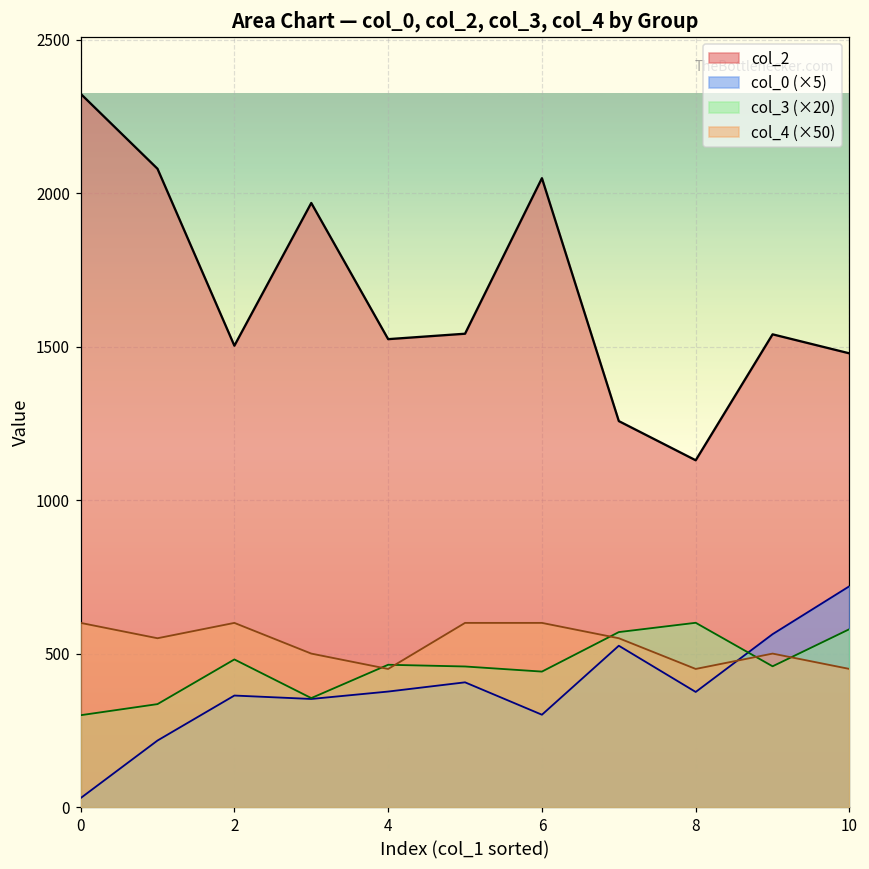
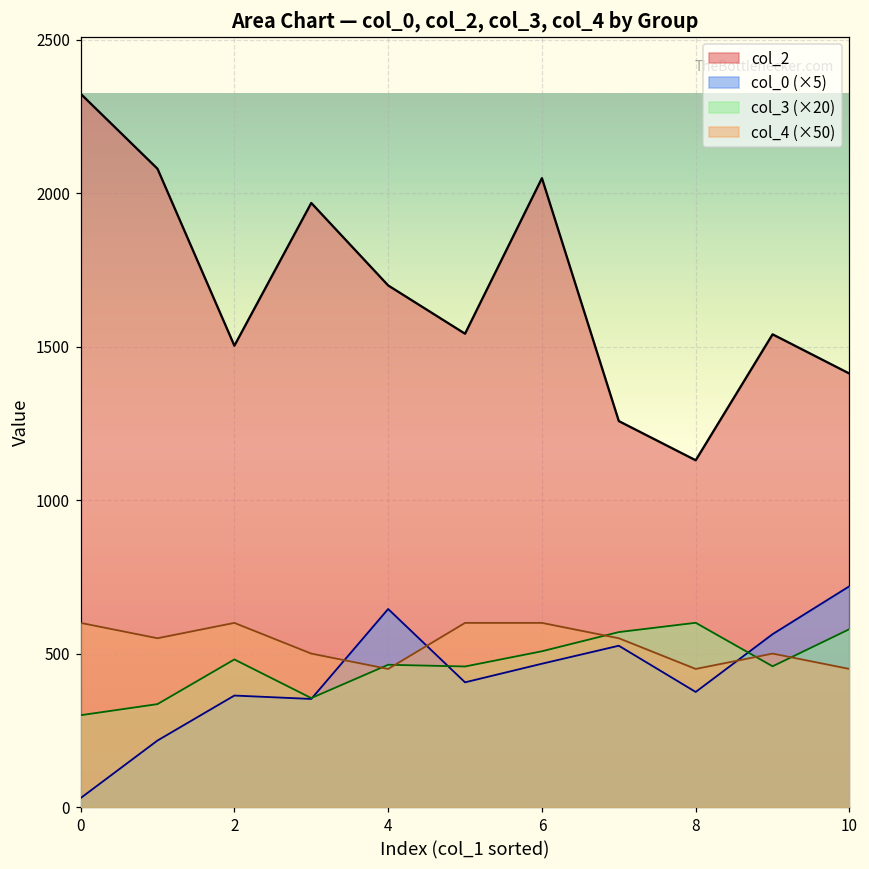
  {
    "col_2": {
      "0": 2320,
      "2": 1500,
-     "4": 1520,
+     "4": 1700,
      "6": 2050,
      "8": 1130,
-     "10": 1480
+     "10": 1410
    },
    "col_0 (×5)": {
      "0": 30,
      "2": 360,
-     "4": 380,
-     "6": 300,
+     "4": 650,
+     "6": 470,
      "8": 380,
      "10": 720
    },
    "col_3 (×20)": {
      "0": 300,
      "2": 480,
      "4": 460,
-     "6": 440,
+     "6": 510,
      "8": 600,
      "10": 580
    },
    "col_4 (×50)": {
      "0": 600,
      "2": 600,
      "4": 450,
      "6": 600,
      "8": 450,
      "10": 450
    }
  }
